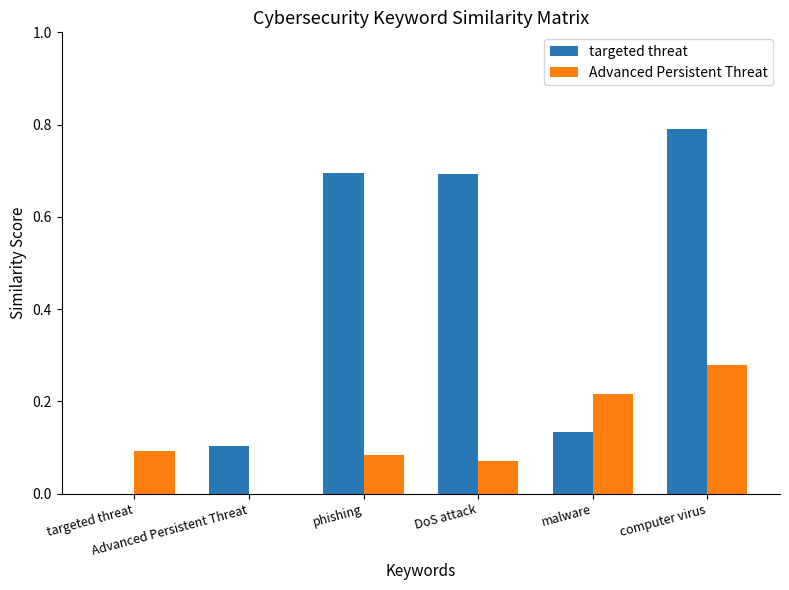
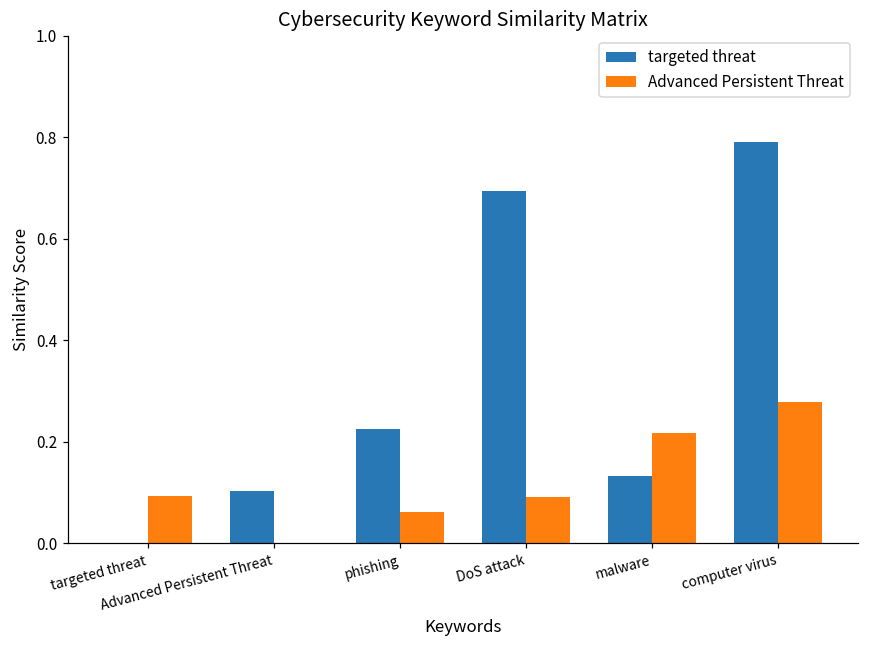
  {
    "targeted threat": {
      "targeted threat": 0.00,
      "Advanced Persistent Threat": 0.10,
-     "phishing": 0.70,
+     "phishing": 0.22,
      "DoS attack": 0.69,
      "malware": 0.13,
      "computer virus": 0.79
    },
    "Advanced Persistent Threat": {
      "targeted threat": 0.09,
      "Advanced Persistent Threat": 0.00,
-     "phishing": 0.08,
-     "DoS attack": 0.07,
+     "phishing": 0.06,
+     "DoS attack": 0.09,
      "malware": 0.22,
      "computer virus": 0.28
    }
  }
